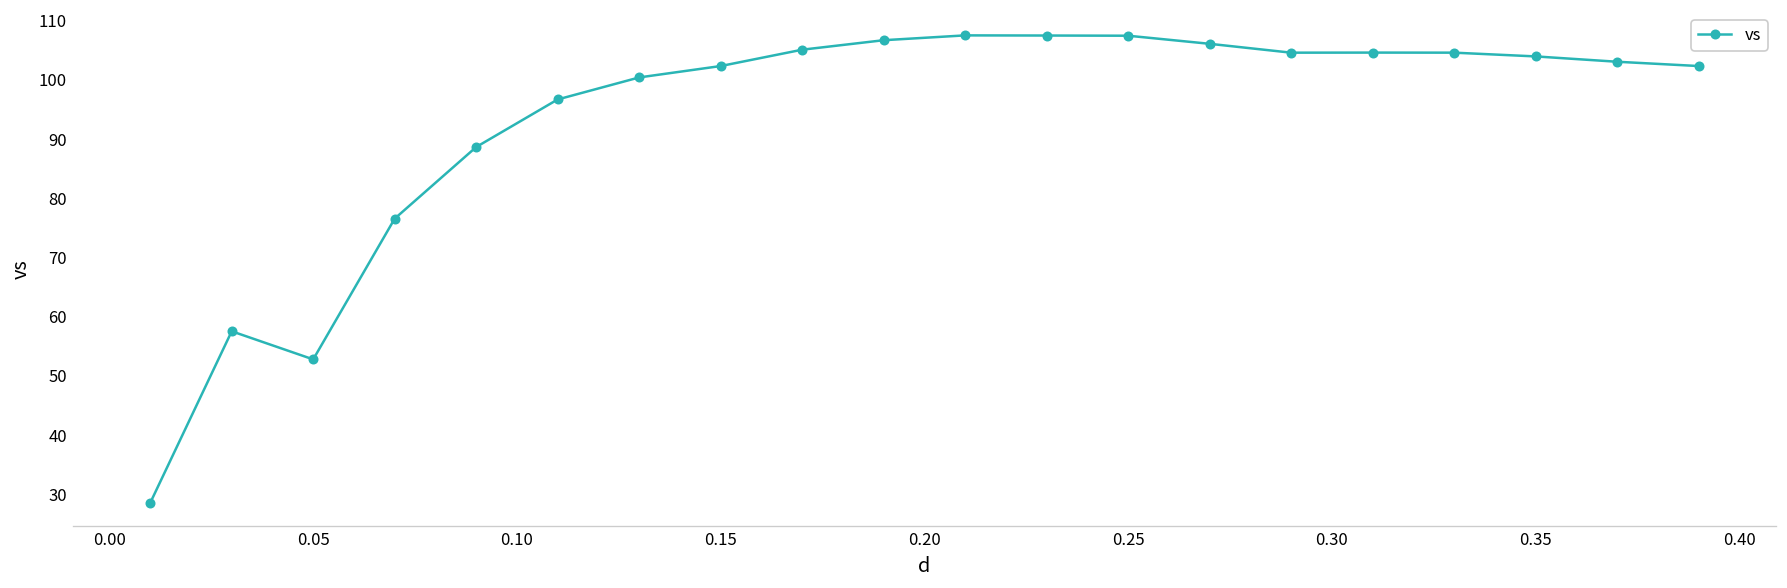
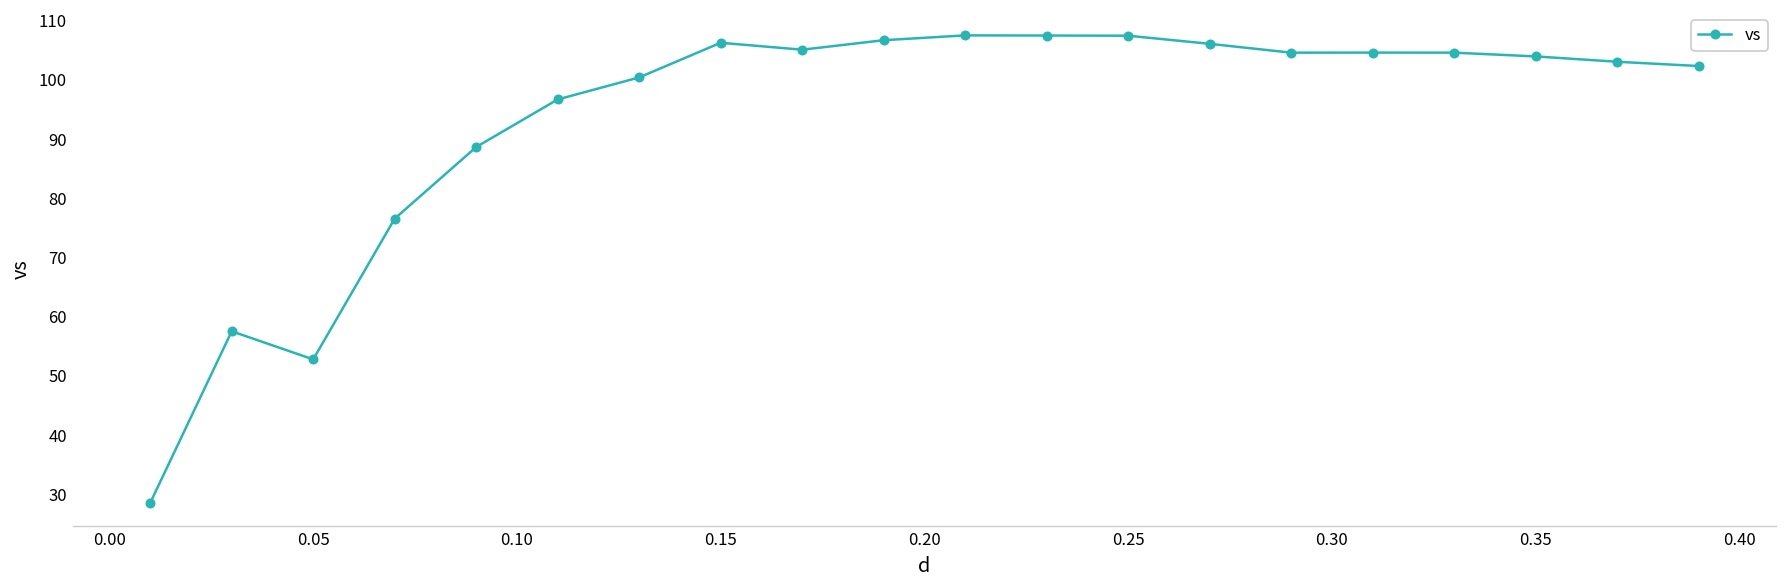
  {
    "0.05": 53,
-   "0.15": 102,
+   "0.15": 106,
    "0.25": 107,
    "0.35": 104
  }
